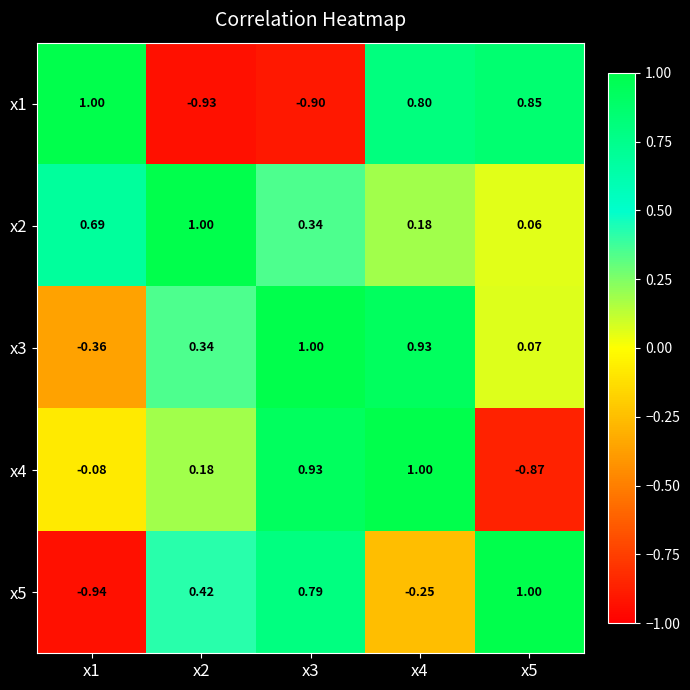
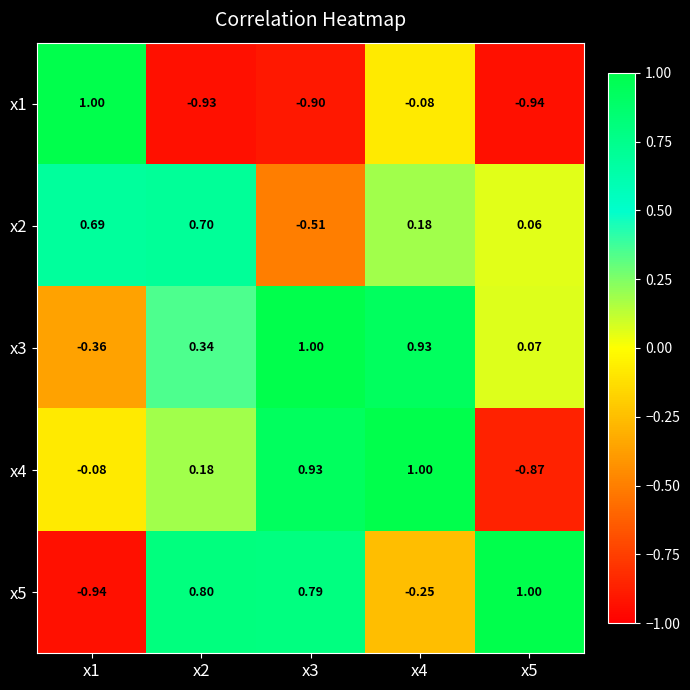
  {
    "x1": {
      "x1": 1.00,
      "x2": -0.93,
      "x3": -0.90,
-     "x4": 0.80,
-     "x5": 0.85
+     "x4": -0.08,
+     "x5": -0.94
    },
    "x2": {
      "x1": 0.69,
-     "x2": 1.00,
-     "x3": 0.34,
+     "x2": 0.70,
+     "x3": -0.51,
      "x4": 0.18,
      "x5": 0.06
    },
    "x3": {
      "x1": -0.36,
      "x2": 0.34,
      "x3": 1.00,
      "x4": 0.93,
      "x5": 0.07
    },
    "x4": {
      "x1": -0.08,
      "x2": 0.18,
      "x3": 0.93,
      "x4": 1.00,
      "x5": -0.87
    },
    "x5": {
      "x1": -0.94,
-     "x2": 0.42,
+     "x2": 0.80,
      "x3": 0.79,
      "x4": -0.25,
      "x5": 1.00
    }
  }
